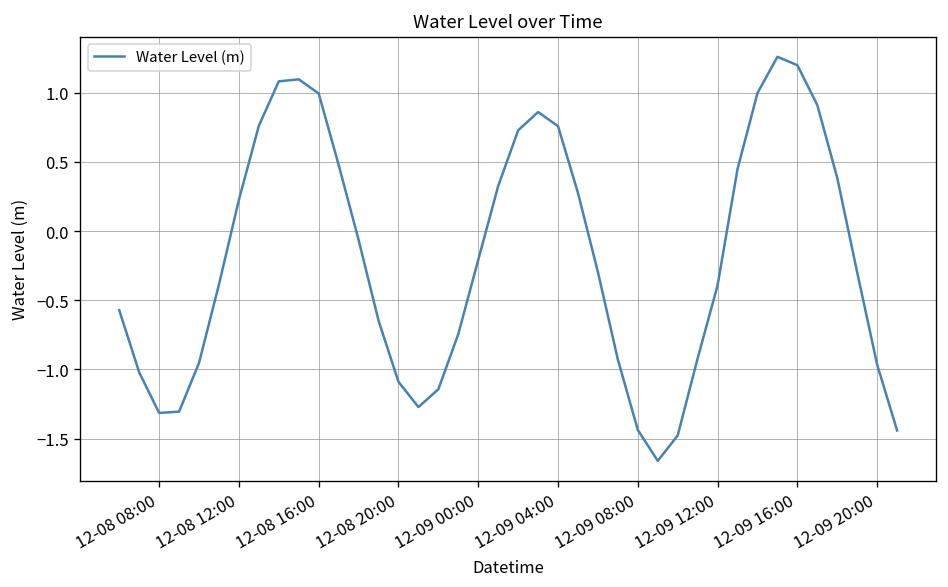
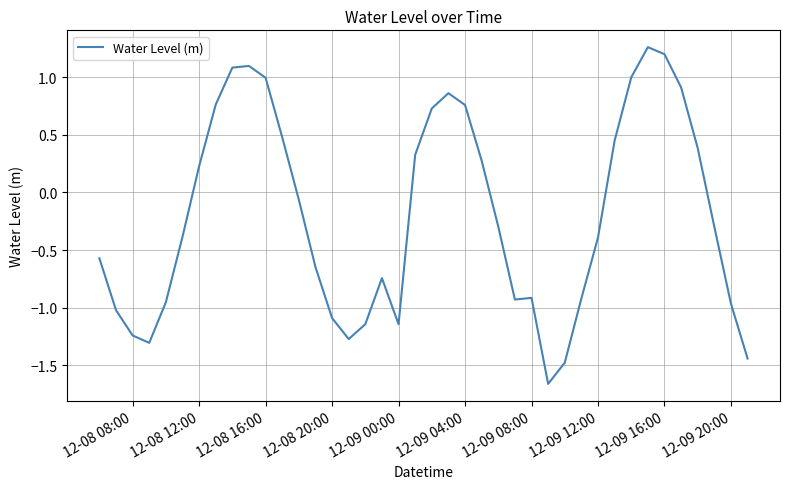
  {
-   "12-08 08:00": -1.31,
+   "12-08 08:00": -1.24,
    "12-08 12:00": 0.23,
    "12-08 16:00": 0.99,
    "12-08 20:00": -1.09,
-   "12-09 00:00": -0.21,
+   "12-09 00:00": -1.14,
    "12-09 04:00": 0.76,
-   "12-09 08:00": -1.44,
+   "12-09 08:00": -0.91,
    "12-09 12:00": -0.39,
    "12-09 16:00": 1.20,
    "12-09 20:00": -0.97
  }
